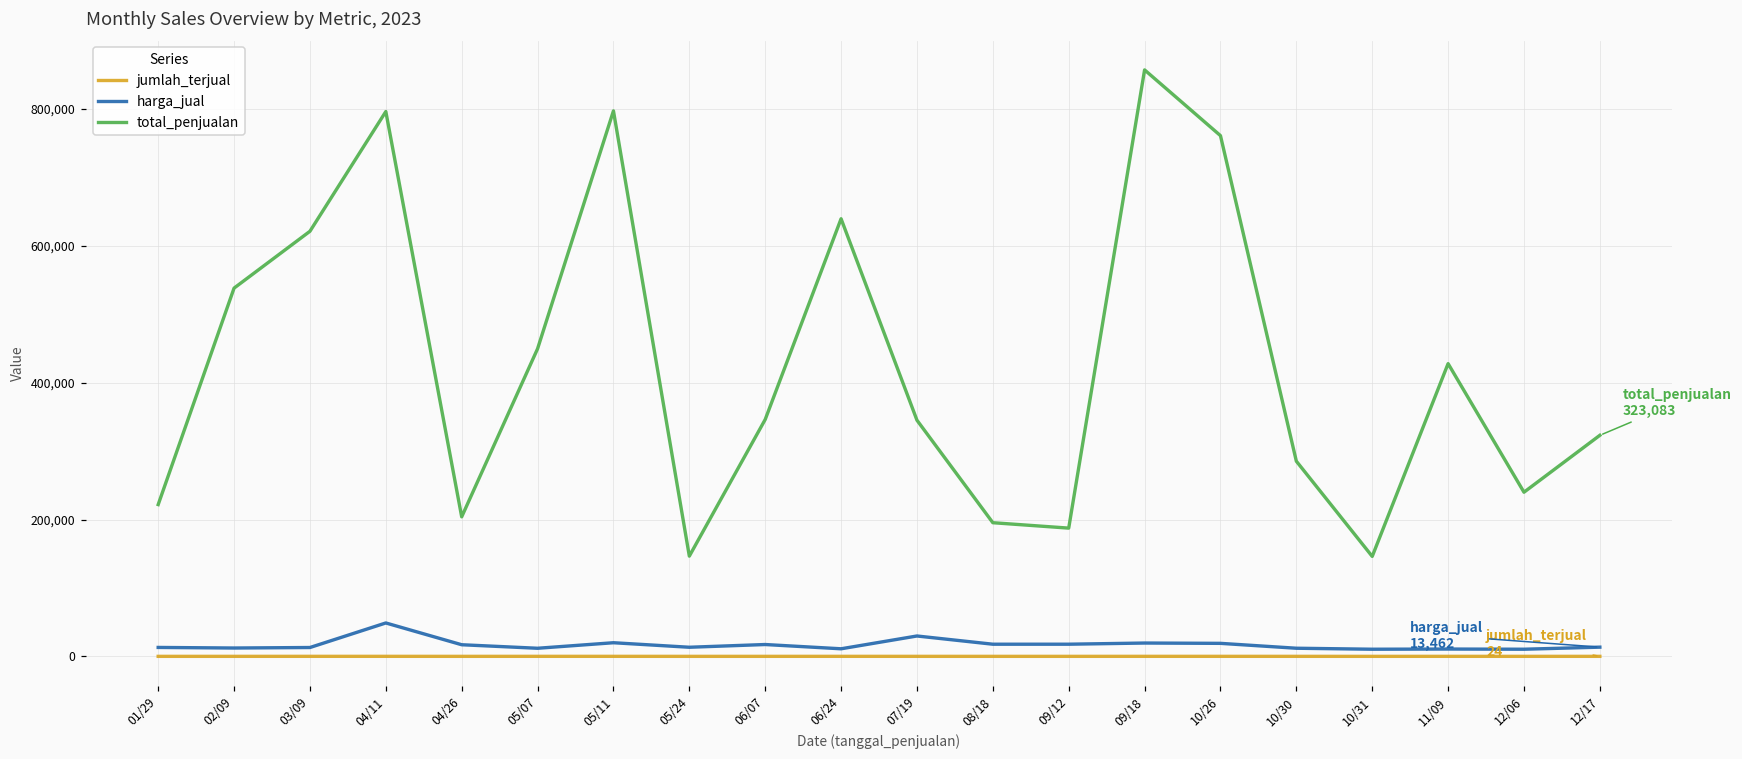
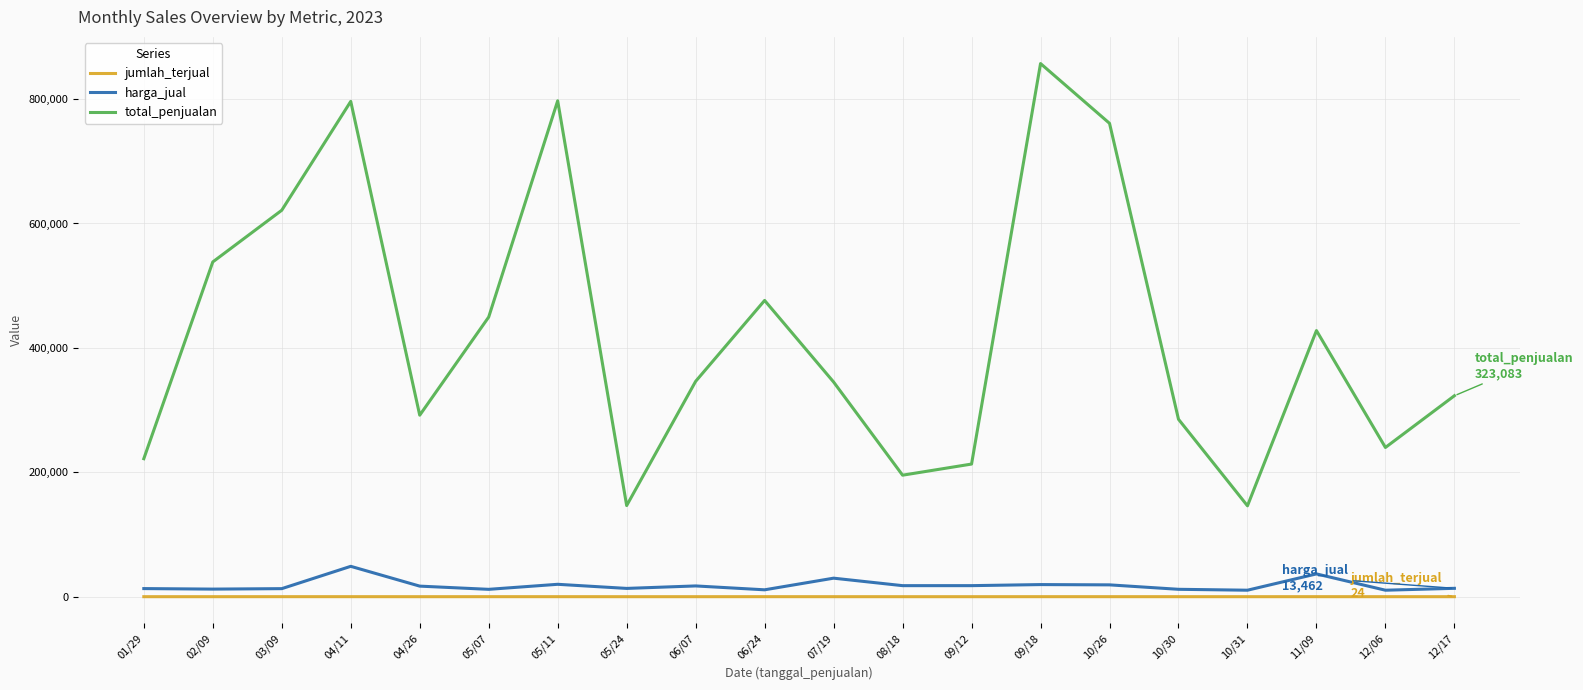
  {
    "jumlah_terjual": {
      "01/29": "0",
      "02/09": "0",
      "03/09": "0",
      "04/11": "0",
      "04/26": "0",
      "05/07": "0",
      "05/11": "0",
      "05/24": "0",
      "06/07": "0",
      "06/24": "0",
      "07/19": "0",
      "08/18": "0",
      "09/12": "0",
      "09/18": "0",
      "10/26": "0",
      "10/30": "0",
      "10/31": "0",
      "11/09": "0",
      "12/17": "0"
    },
    "harga_jual": {
      "01/29": "10,000",
      "02/09": "10,000",
      "03/09": "10,000",
      "04/11": "50,000",
      "04/26": "20,000",
      "05/07": "10,000",
      "05/11": "20,000",
      "05/24": "10,000",
      "06/07": "20,000",
      "06/24": "10,000",
      "07/19": "30,000",
      "08/18": "20,000",
      "09/12": "20,000",
      "09/18": "20,000",
      "10/26": "20,000",
      "10/30": "10,000",
      "10/31": "10,000",
-     "11/09": "10,000",
+     "11/09": "40,000",
      "12/17": "10,000"
    },
    "total_penjualan": {
      "01/29": "220,000",
      "02/09": "540,000",
      "03/09": "620,000",
      "04/11": "800,000",
-     "04/26": "200,000",
+     "04/26": "290,000",
      "05/07": "450,000",
      "05/11": "800,000",
      "05/24": "150,000",
      "06/07": "350,000",
-     "06/24": "640,000",
+     "06/24": "480,000",
      "07/19": "350,000",
      "08/18": "200,000",
-     "09/12": "190,000",
+     "09/12": "210,000",
      "09/18": "860,000",
      "10/26": "760,000",
      "10/30": "290,000",
      "10/31": "150,000",
      "11/09": "430,000",
      "12/06": "240,000"
    }
  }
